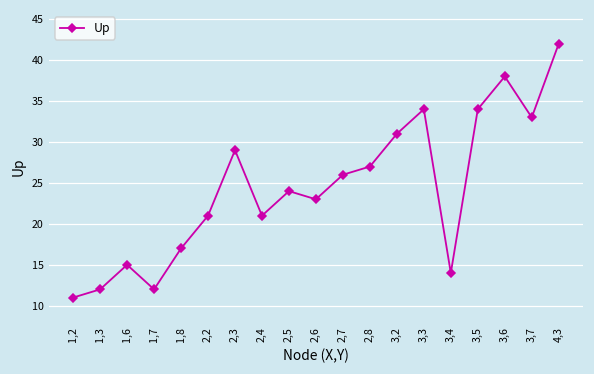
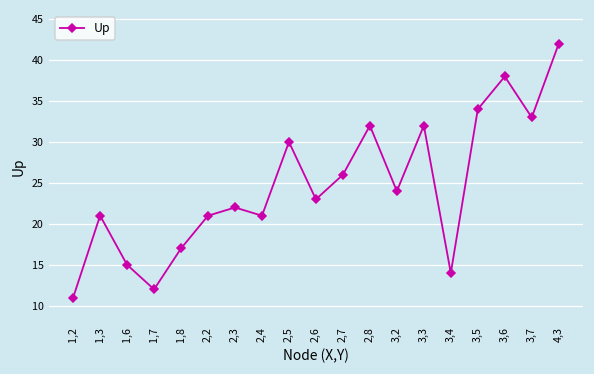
  {
    "1,2": 11,
-   "1,3": 12,
+   "1,3": 21,
    "1,6": 15,
    "1,7": 12,
    "1,8": 17,
    "2,2": 21,
-   "2,3": 29,
+   "2,3": 22,
    "2,4": 21,
-   "2,5": 24,
+   "2,5": 30,
    "2,6": 23,
    "2,7": 26,
-   "2,8": 27,
-   "3,2": 31,
-   "3,3": 34,
+   "2,8": 32,
+   "3,2": 24,
+   "3,3": 32,
    "3,4": 14,
    "3,5": 34,
    "3,6": 38,
    "3,7": 33,
    "4,3": 42
  }
